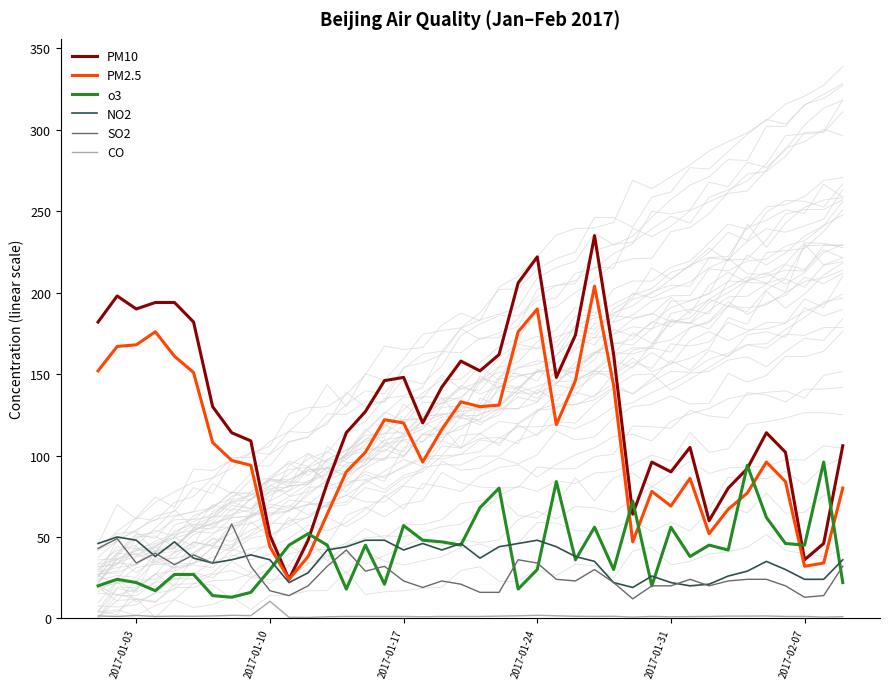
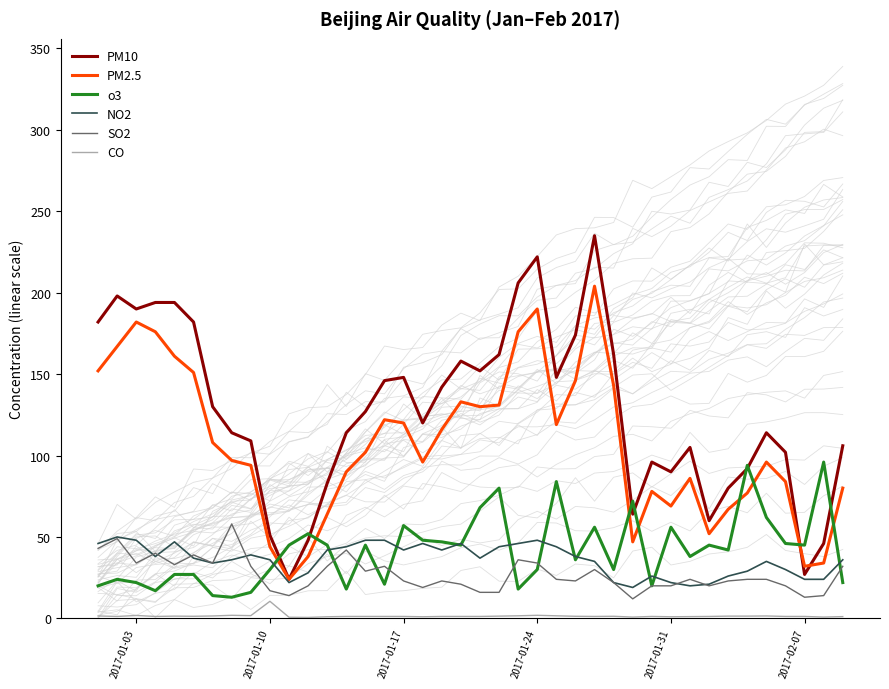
  {
    "PM10": {
      "2017-01-03": 190,
-     "2017-02-07": 36
+     "2017-02-07": 27
    },
    "PM2.5": {
-     "2017-01-03": 168,
+     "2017-01-03": 182,
      "2017-01-31": 69,
      "2017-02-07": 32
    },
    "o3": {
      "2017-01-31": 56,
      "2017-02-07": 45
    },
    "NO2": {
      "2017-01-17": 42,
      "2017-01-24": 48,
      "2017-01-31": 22,
      "2017-02-07": 24
    },
    "SO2": {
      "2017-01-10": 17,
      "2017-01-17": 23,
      "2017-01-24": 34,
      "2017-01-31": 20,
      "2017-02-07": 13
    },
    "CO": {
      "2017-01-10": 11,
      "2017-01-17": 1,
      "2017-01-24": 2,
      "2017-01-31": 1,
      "2017-02-07": 1
    }
  }
